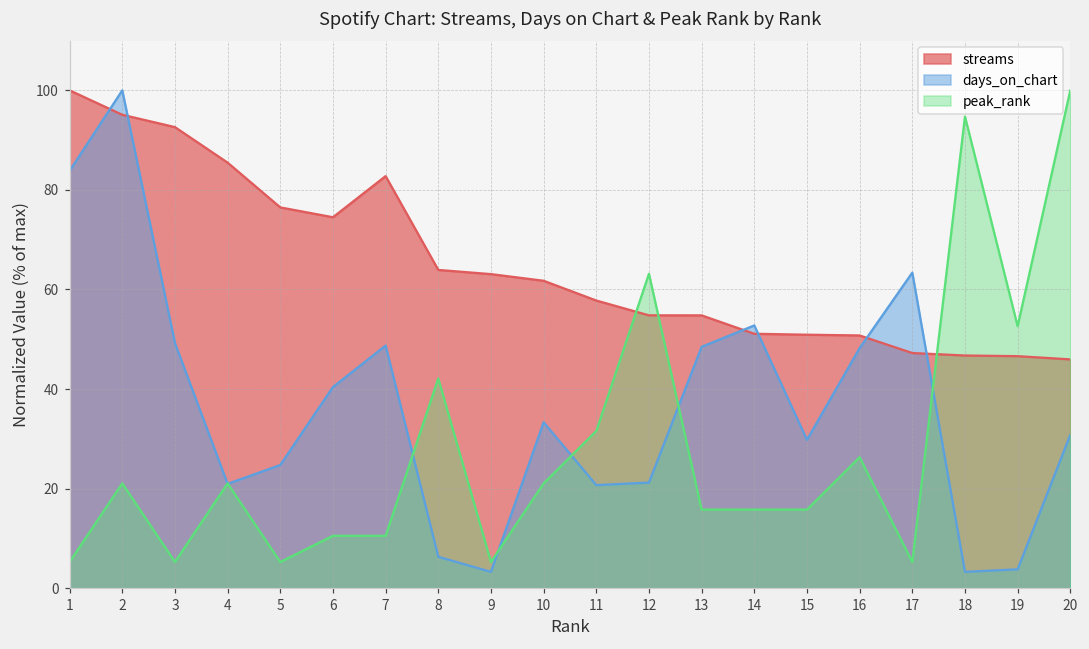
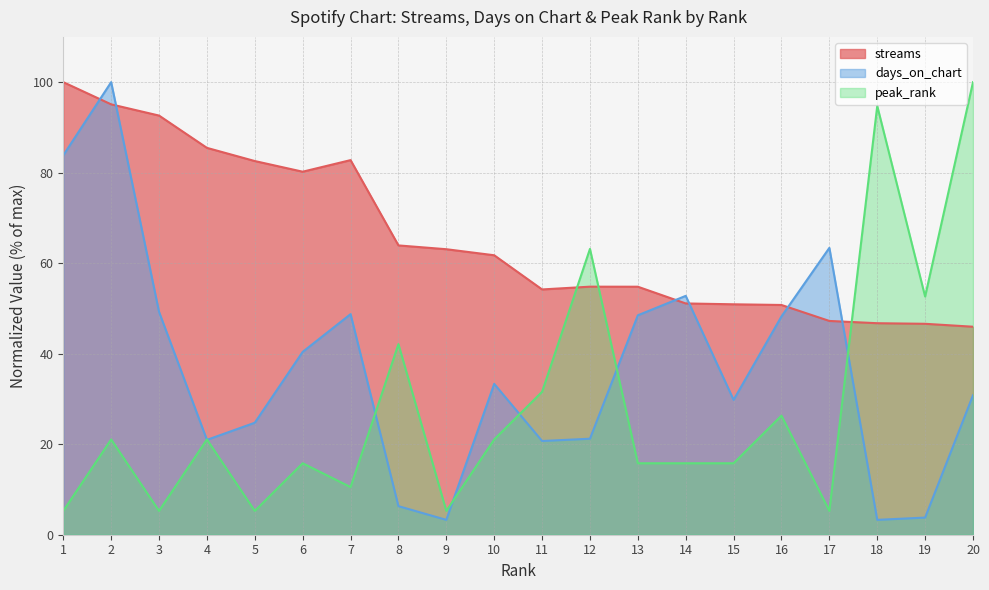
  {
    "streams": {
      "1": 100,
      "2": 95,
      "3": 93,
      "4": 85,
-     "5": 76,
-     "6": 75,
+     "5": 83,
+     "6": 80,
      "7": 83,
      "8": 64,
      "9": 63,
      "10": 62,
-     "11": 58,
+     "11": 54,
      "12": 55,
      "13": 55,
      "14": 51,
      "15": 51,
      "16": 51,
      "17": 47,
      "18": 47,
      "19": 47,
      "20": 46
    },
    "days_on_chart": {
      "1": 84,
      "2": 100,
      "3": 49,
      "5": 25,
      "6": 40,
      "7": 49,
      "8": 6,
      "9": 3,
      "10": 33,
      "11": 21,
      "12": 21,
      "13": 48,
      "14": 53,
      "15": 30,
      "16": 48,
      "17": 63,
      "18": 3,
      "19": 4,
      "20": 31
    },
    "peak_rank": {
      "1": 5,
      "2": 21,
      "3": 5,
      "5": 5,
-     "6": 11,
+     "6": 16,
      "7": 11,
      "8": 42,
      "9": 5,
      "10": 21,
      "11": 32,
      "12": 63,
      "13": 16,
      "14": 16,
      "15": 16,
      "16": 26,
      "17": 5,
      "18": 95,
      "19": 53,
      "20": 100
    }
  }
